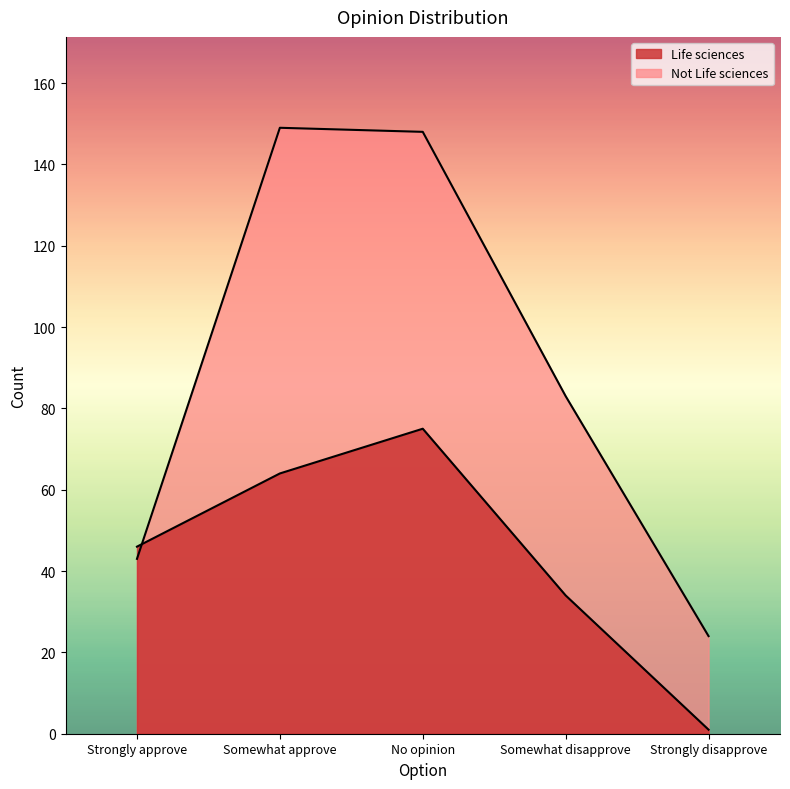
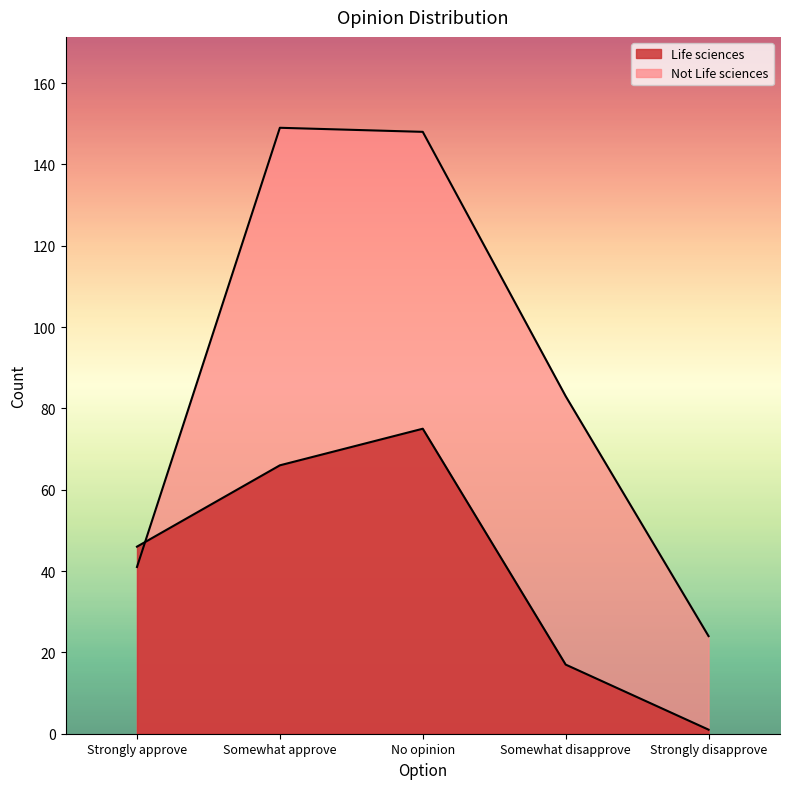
  {
    "Life sciences": {
      "Strongly approve": 46,
-     "Somewhat approve": 64,
+     "Somewhat approve": 66,
      "No opinion": 75,
-     "Somewhat disapprove": 34,
+     "Somewhat disapprove": 17,
      "Strongly disapprove": 1
    },
    "Not Life sciences": {
-     "Strongly approve": 43,
+     "Strongly approve": 41,
      "Somewhat approve": 149,
      "No opinion": 148,
      "Somewhat disapprove": 83,
      "Strongly disapprove": 24
    }
  }
